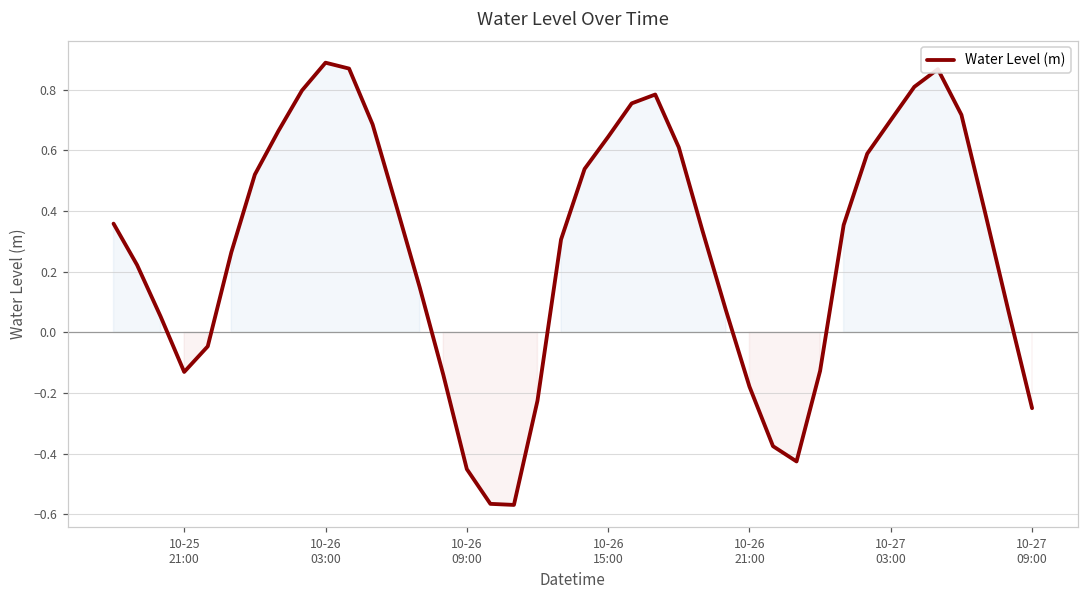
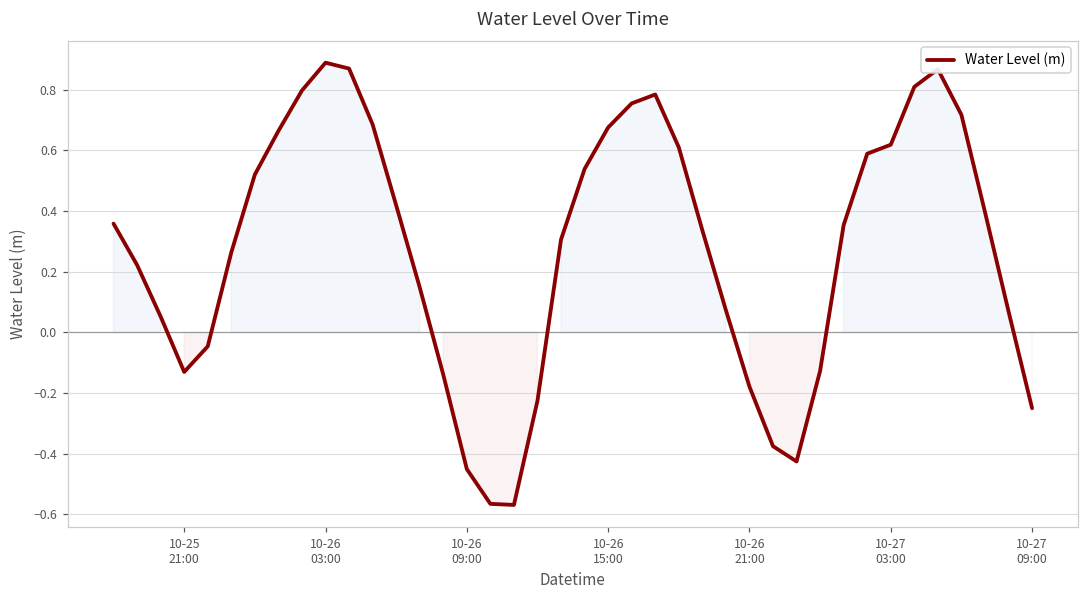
  {
    "10-25 21:00": -0.13,
    "10-26 03:00": 0.89,
    "10-26 09:00": -0.45,
-   "10-26 15:00": 0.64,
+   "10-26 15:00": 0.68,
    "10-26 21:00": -0.18,
-   "10-27 03:00": 0.70,
+   "10-27 03:00": 0.62,
    "10-27 09:00": -0.25
  }
